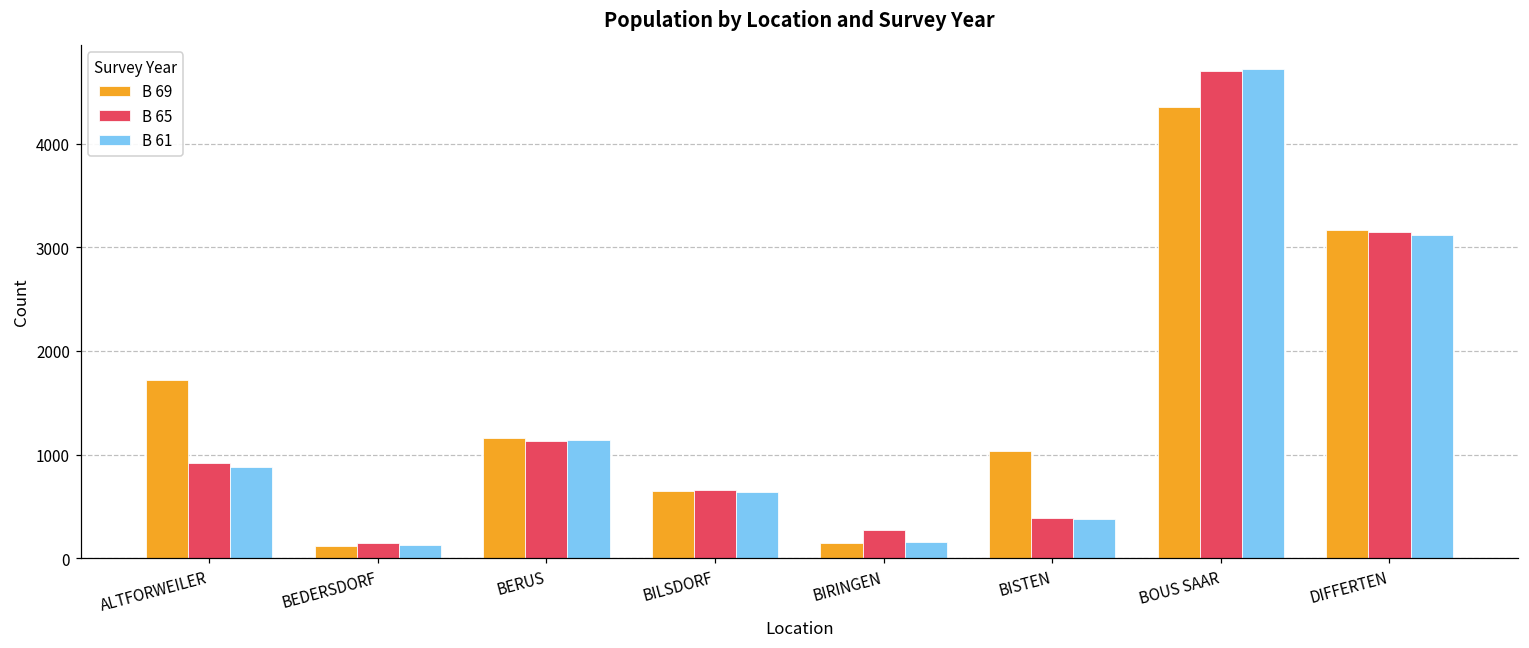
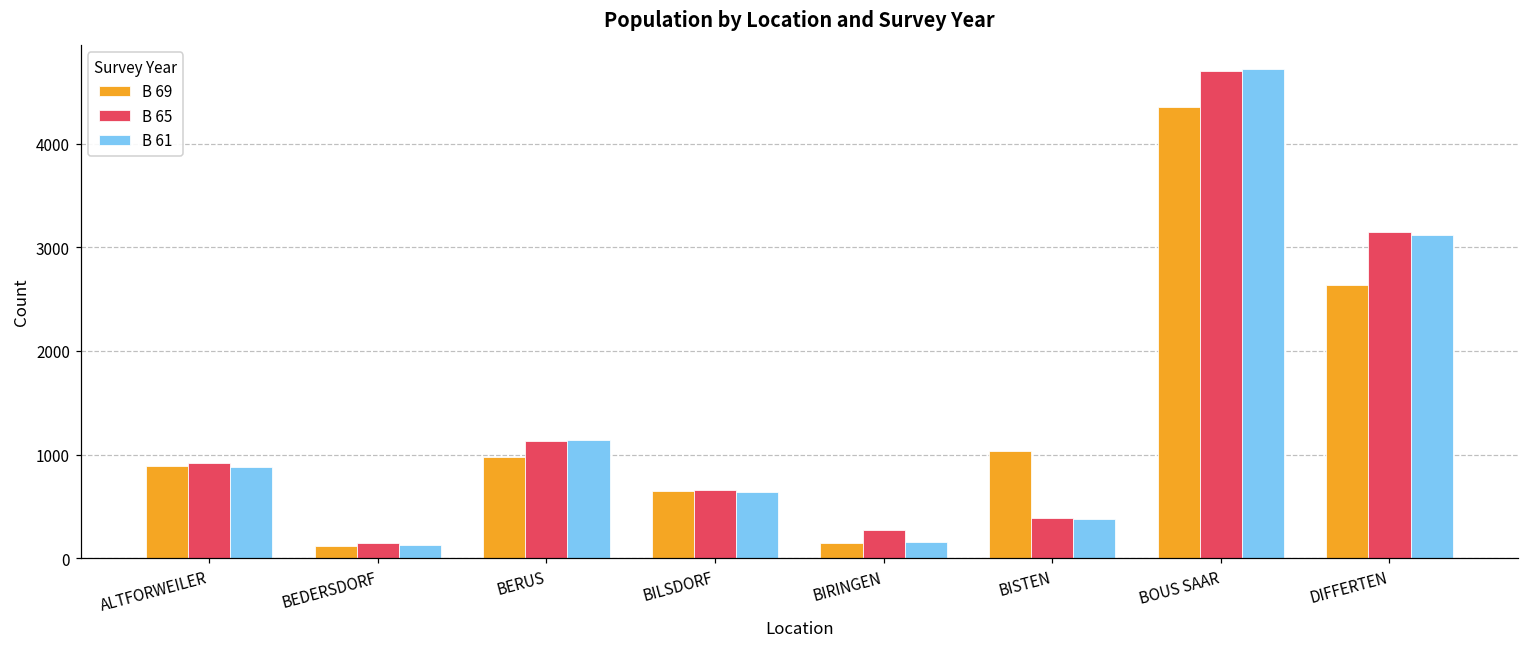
  {
    "B 69": {
-     "ALTFORWEILER": 1700,
+     "ALTFORWEILER": 900,
      "BEDERSDORF": 100,
-     "BERUS": 1200,
+     "BERUS": 1000,
      "BILSDORF": 600,
      "BIRINGEN": 100,
      "BISTEN": 1000,
      "BOUS SAAR": 4400,
-     "DIFFERTEN": 3200
+     "DIFFERTEN": 2600
    },
    "B 65": {
      "ALTFORWEILER": 900,
      "BEDERSDORF": 100,
      "BERUS": 1100,
      "BILSDORF": 700,
      "BIRINGEN": 300,
      "BISTEN": 400,
      "BOUS SAAR": 4700,
      "DIFFERTEN": 3100
    },
    "B 61": {
      "ALTFORWEILER": 900,
      "BEDERSDORF": 100,
      "BERUS": 1100,
      "BILSDORF": 600,
      "BIRINGEN": 200,
      "BISTEN": 400,
      "BOUS SAAR": 4700,
      "DIFFERTEN": 3100
    }
  }
